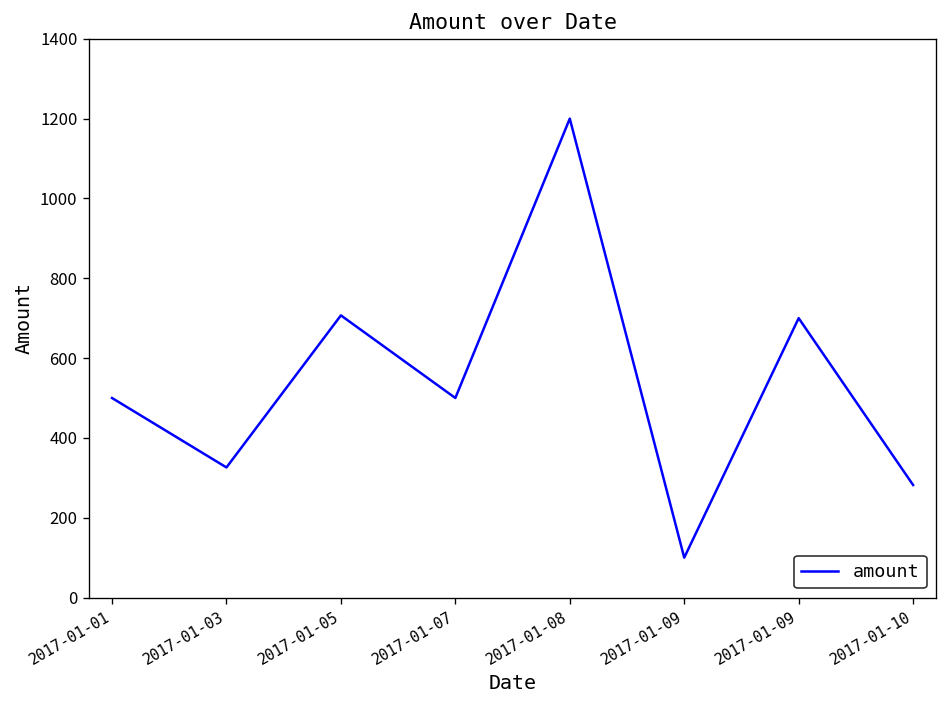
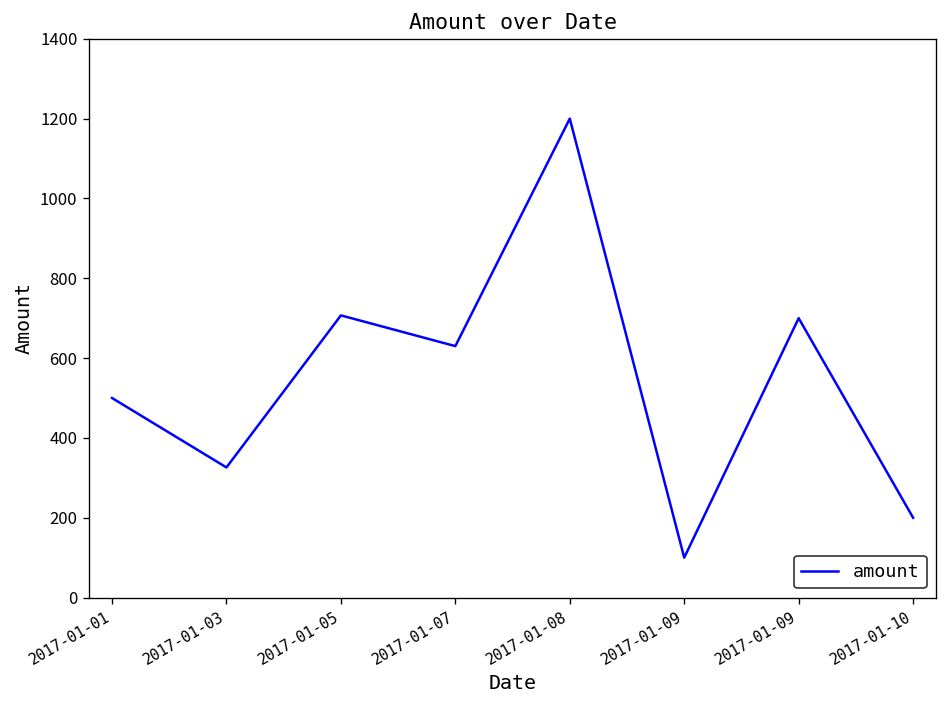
  {
    "2017-01-01": 500,
    "2017-01-03": 330,
    "2017-01-05": 710,
-   "2017-01-07": 500,
+   "2017-01-07": 630,
    "2017-01-08": 1200,
-   "2017-01-10": 280
+   "2017-01-10": 200
  }
